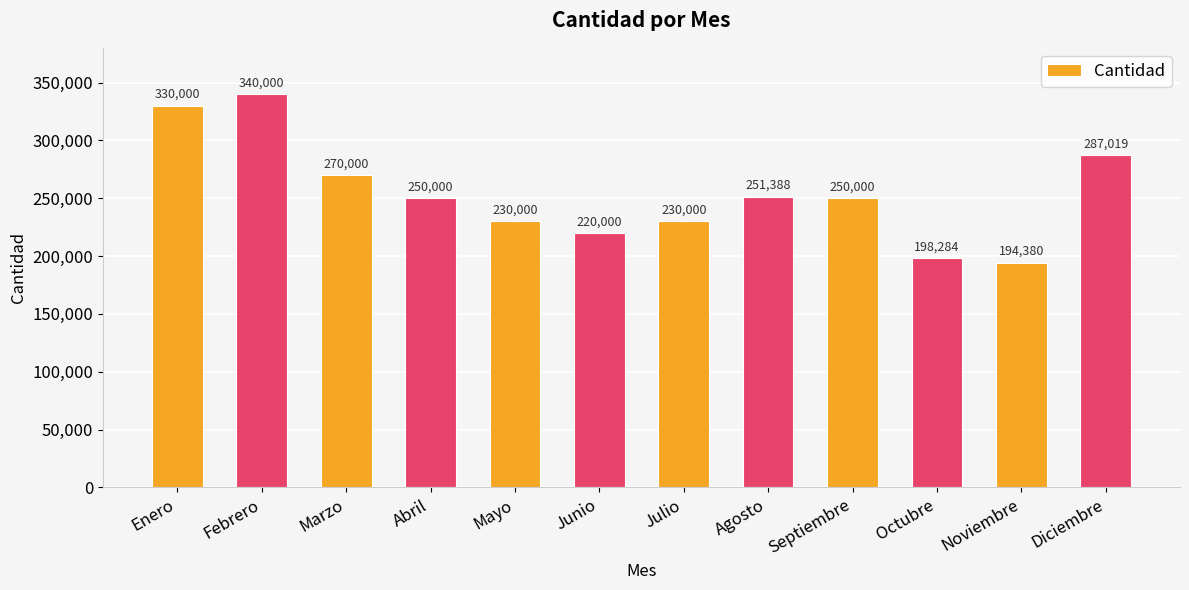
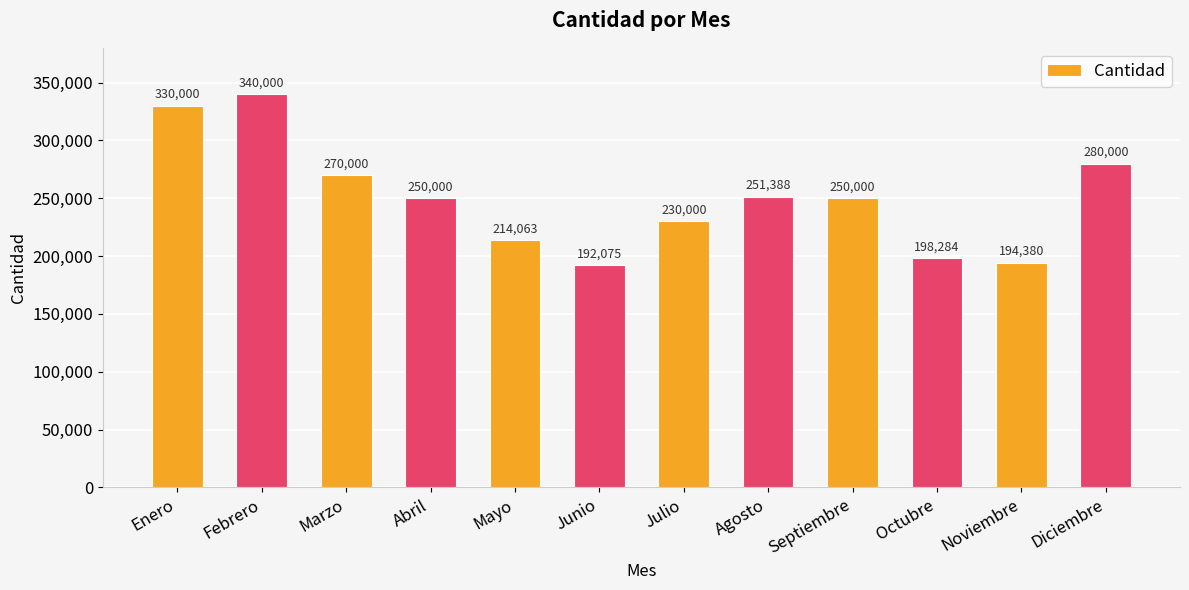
  {
    "Enero": "330,000",
    "Febrero": "340,000",
    "Marzo": "270,000",
    "Abril": "250,000",
-   "Mayo": "230,000",
-   "Junio": "220,000",
+   "Mayo": "214,063",
+   "Junio": "192,075",
    "Julio": "230,000",
    "Agosto": "251,388",
    "Septiembre": "250,000",
    "Octubre": "198,284",
    "Noviembre": "194,380",
-   "Diciembre": "287,019"
+   "Diciembre": "280,000"
  }
